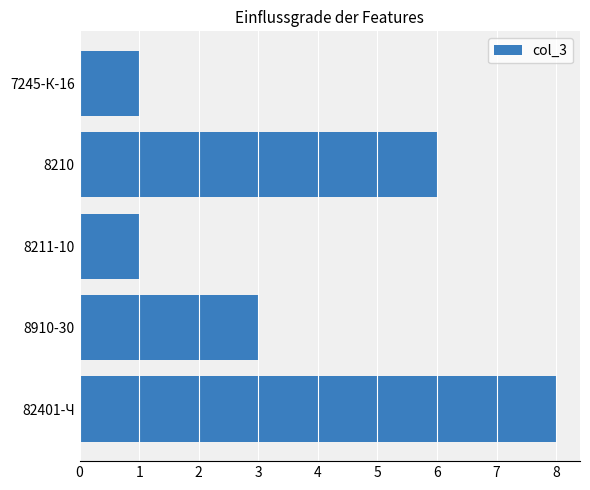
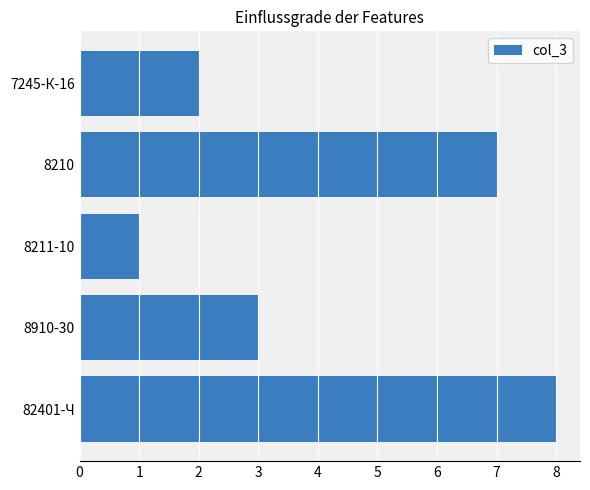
  {
-   "7245-К-16": 1,
-   "8210": 6,
+   "7245-К-16": 2,
+   "8210": 7,
    "8211-10": 1,
    "8910-30": 3,
    "82401-Ч": 8
  }
